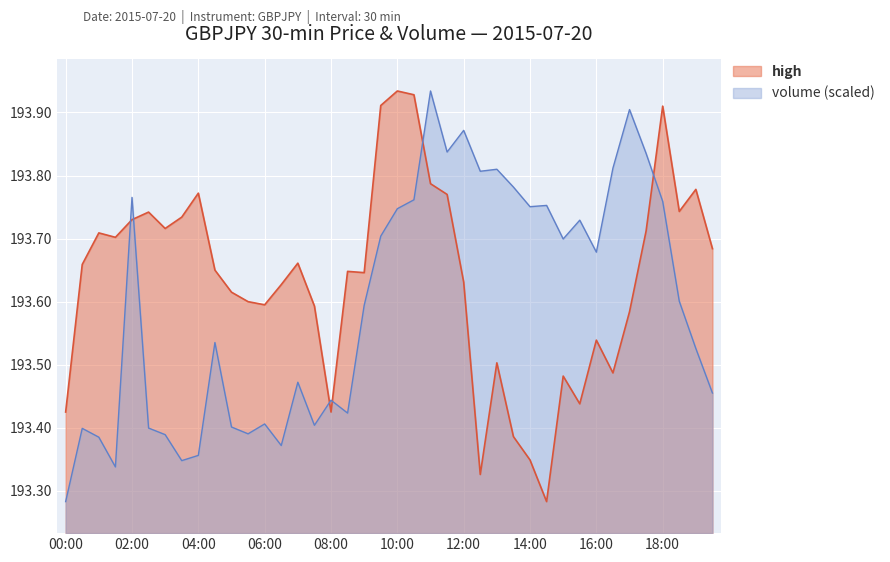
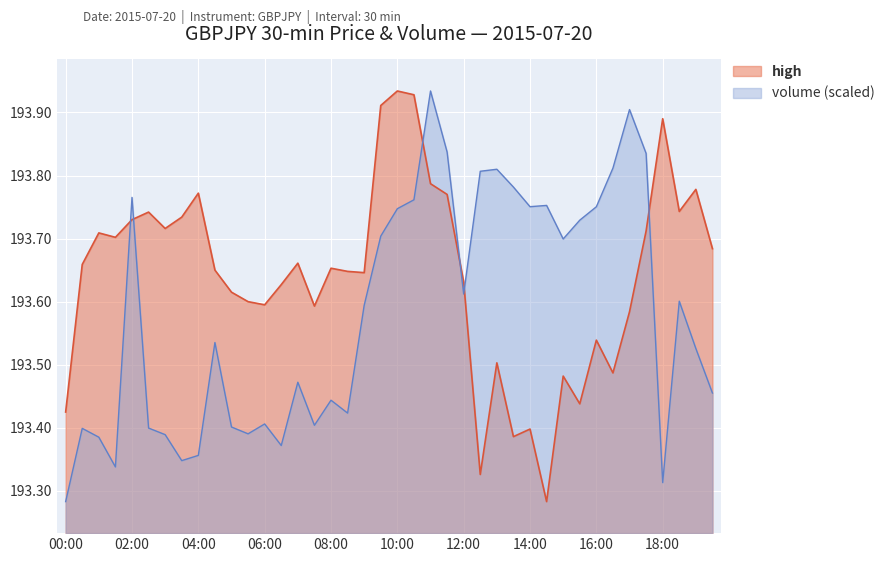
  {
    "high": {
      "00:00": 193.43,
      "02:00": 193.73,
      "04:00": 193.77,
      "06:00": 193.60,
-     "08:00": 193.43,
+     "08:00": 193.65,
      "10:00": 193.93,
      "12:00": 193.63,
-     "14:00": 193.35,
+     "14:00": 193.40,
      "16:00": 193.54,
-     "18:00": 193.91
+     "18:00": 193.89
    },
    "volume (scaled)": {
      "00:00": 193.28,
      "02:00": 193.77,
      "04:00": 193.36,
      "06:00": 193.41,
      "08:00": 193.44,
      "10:00": 193.75,
-     "12:00": 193.87,
+     "12:00": 193.61,
      "14:00": 193.75,
-     "16:00": 193.68,
-     "18:00": 193.76
+     "16:00": 193.75,
+     "18:00": 193.31
    }
  }
